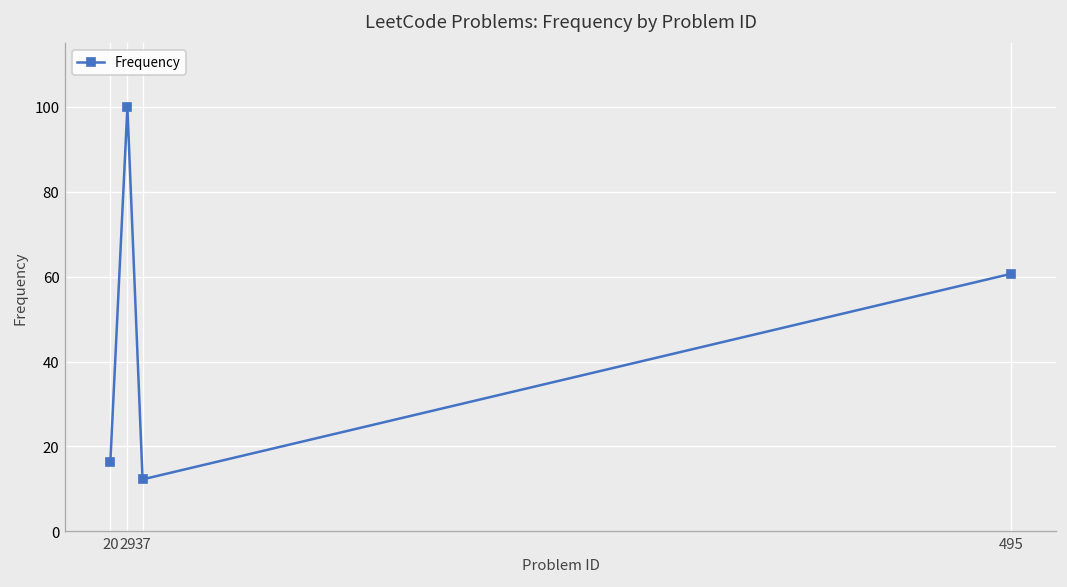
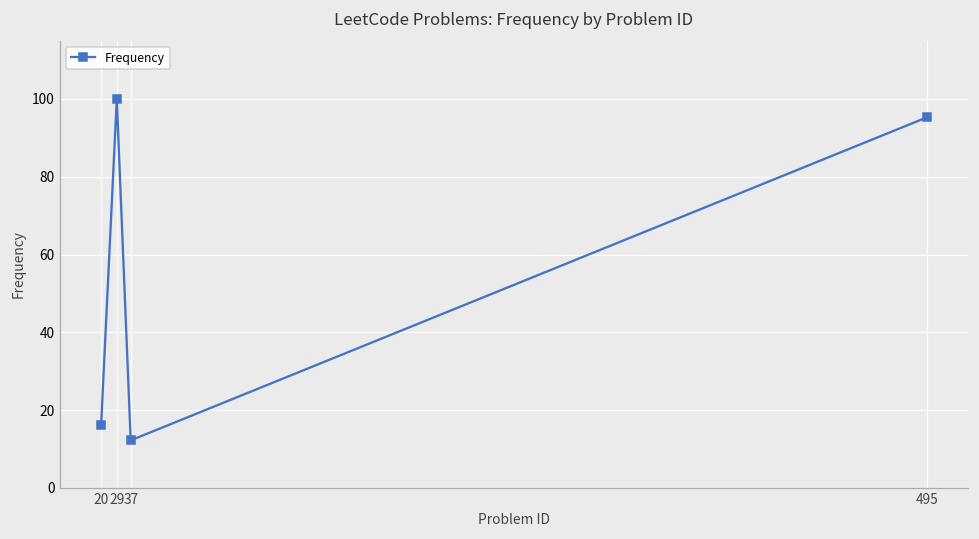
  {
    "20": 16,
    "29": 100,
    "37": 12,
-   "495": 61
+   "495": 95
  }
